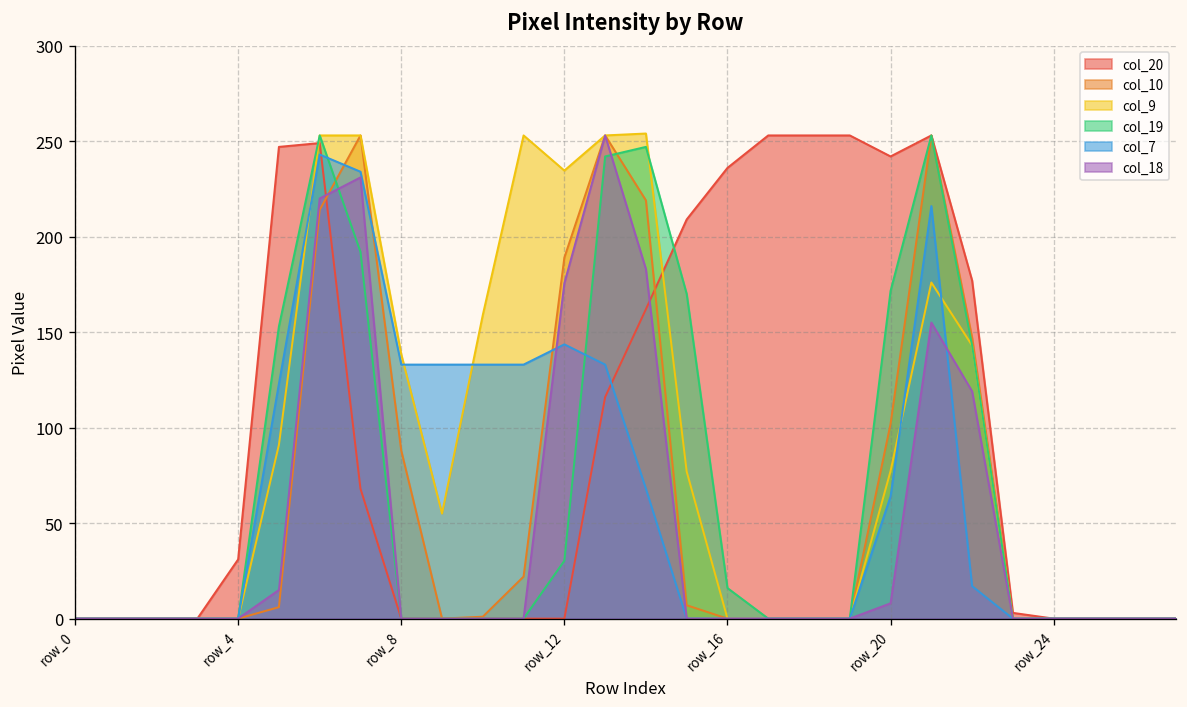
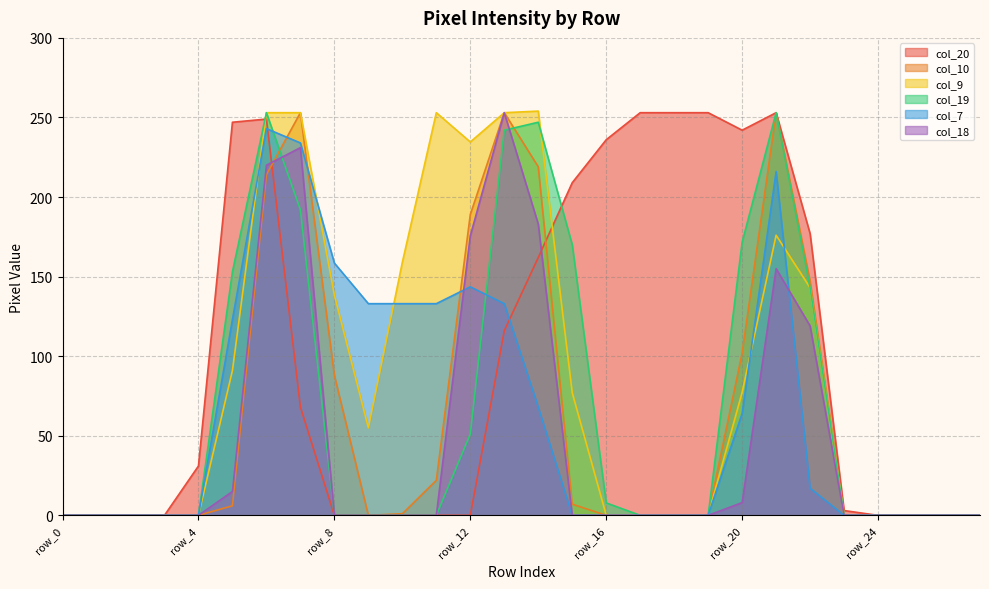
  {
    "col_9": {
      "row_8": 138,
      "row_12": 235,
      "row_20": 77
    },
    "col_19": {
-     "row_12": 30,
-     "row_16": 16,
+     "row_12": 51,
+     "row_16": 8,
      "row_20": 172
    },
    "col_7": {
-     "row_8": 133,
+     "row_8": 159,
      "row_12": 144,
      "row_20": 64
    },
    "col_18": {
      "row_12": 176,
      "row_20": 8
    }
  }
